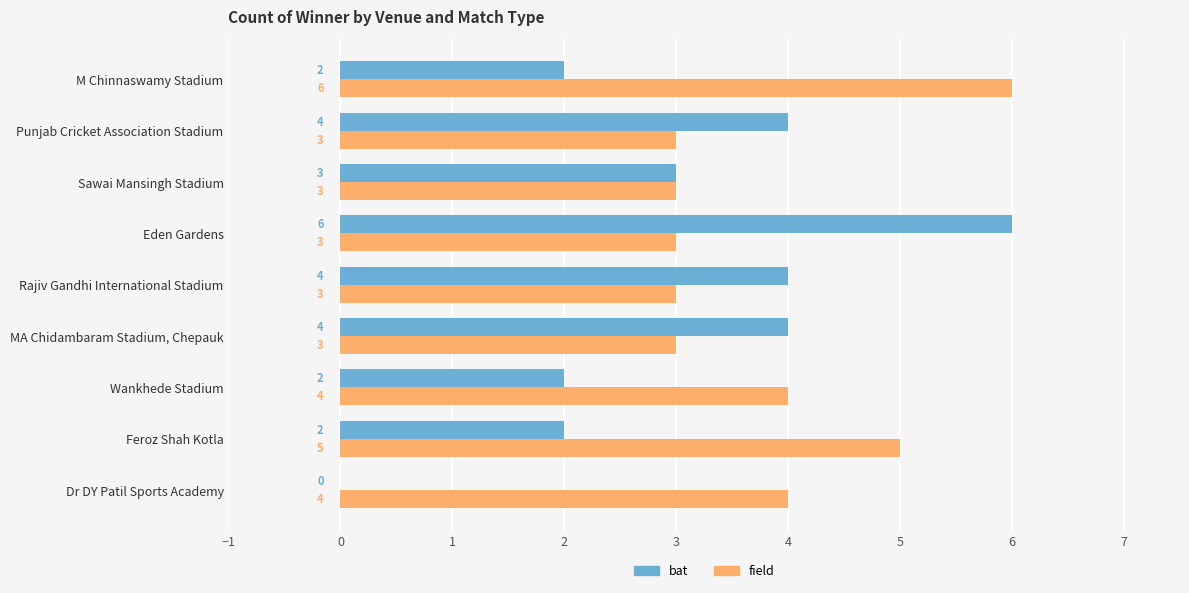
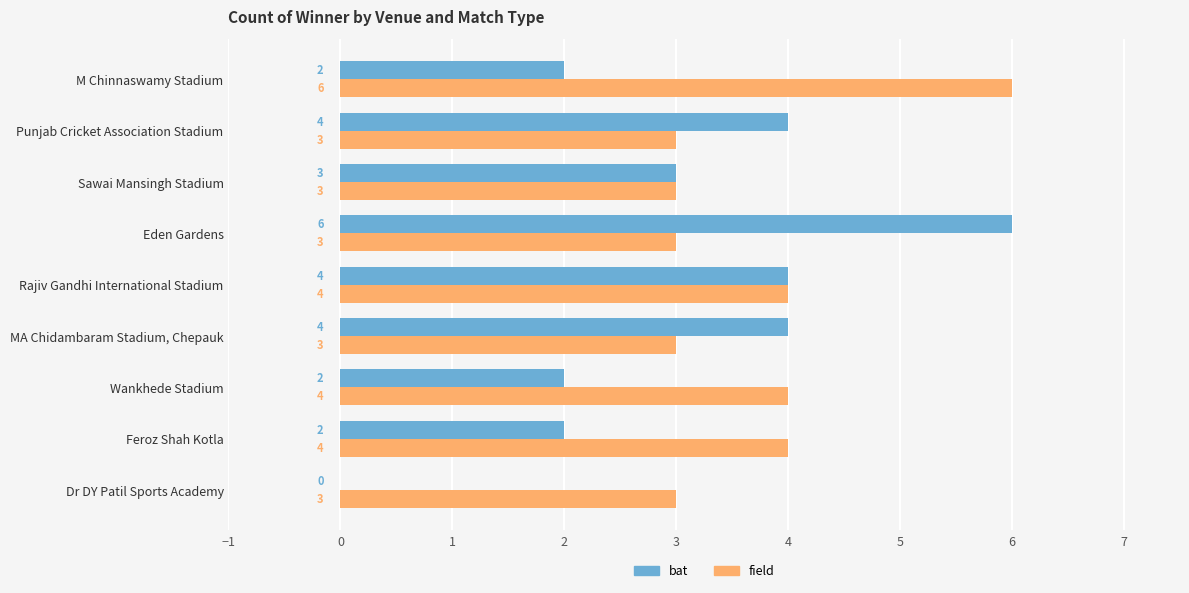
  {
    "bat": {
      "Dr DY Patil Sports Academy": 0
    },
    "field": {
-     "Rajiv Gandhi International Stadium": 3,
-     "Feroz Shah Kotla": 5,
-     "Dr DY Patil Sports Academy": 4
+     "Rajiv Gandhi International Stadium": 4,
+     "Feroz Shah Kotla": 4,
+     "Dr DY Patil Sports Academy": 3
    }
  }
